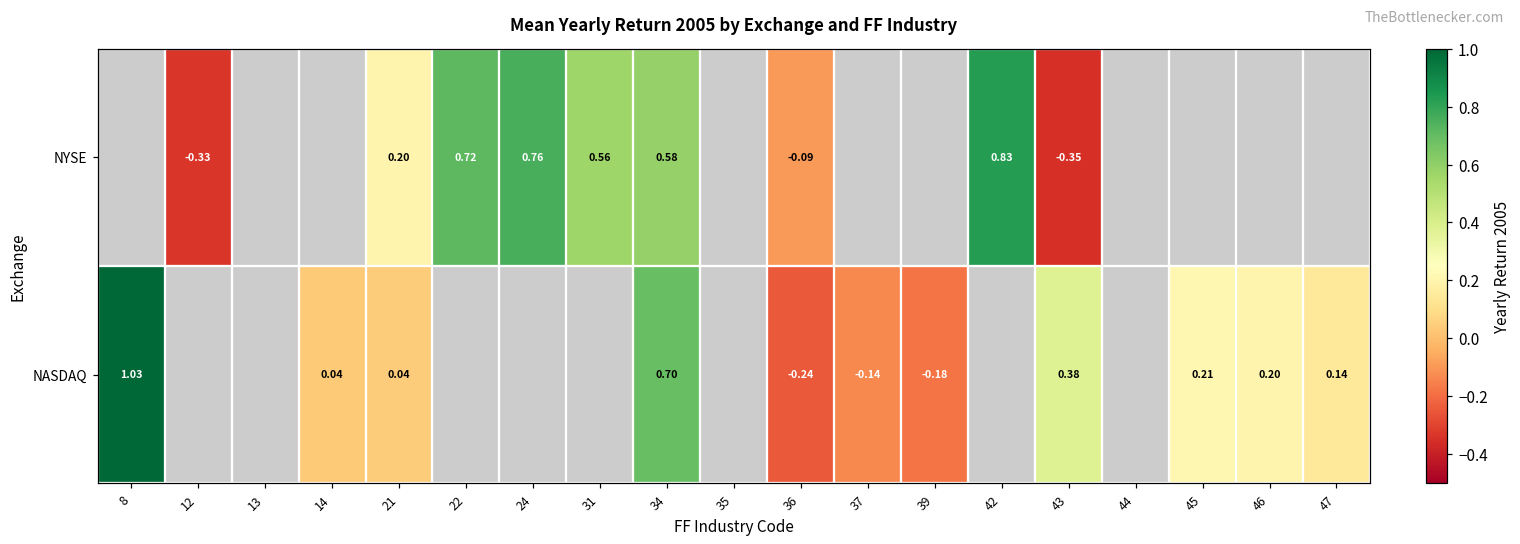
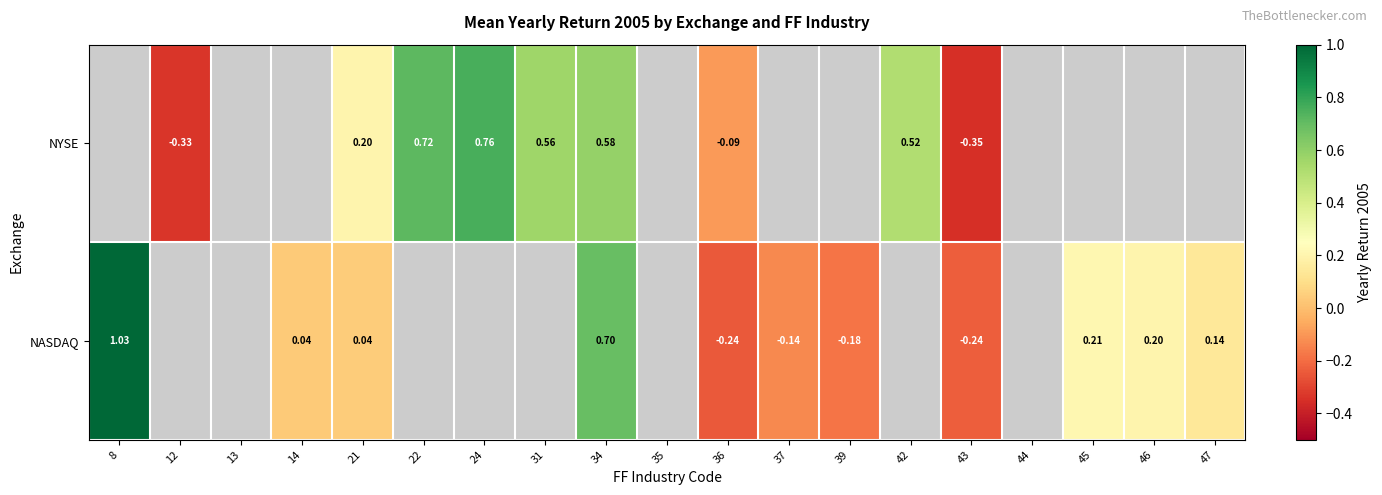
  {
    "NYSE": {
      "12": -0.33,
      "21": 0.20,
      "22": 0.72,
      "24": 0.76,
      "31": 0.56,
      "34": 0.58,
      "36": -0.09,
-     "42": 0.83,
+     "42": 0.52,
      "43": -0.35
    },
    "NASDAQ": {
      "8": 1.03,
      "14": 0.04,
      "21": 0.04,
      "34": 0.70,
      "36": -0.24,
      "37": -0.14,
      "39": -0.18,
-     "43": 0.38,
+     "43": -0.24,
      "45": 0.21,
      "46": 0.20,
      "47": 0.14
    }
  }
